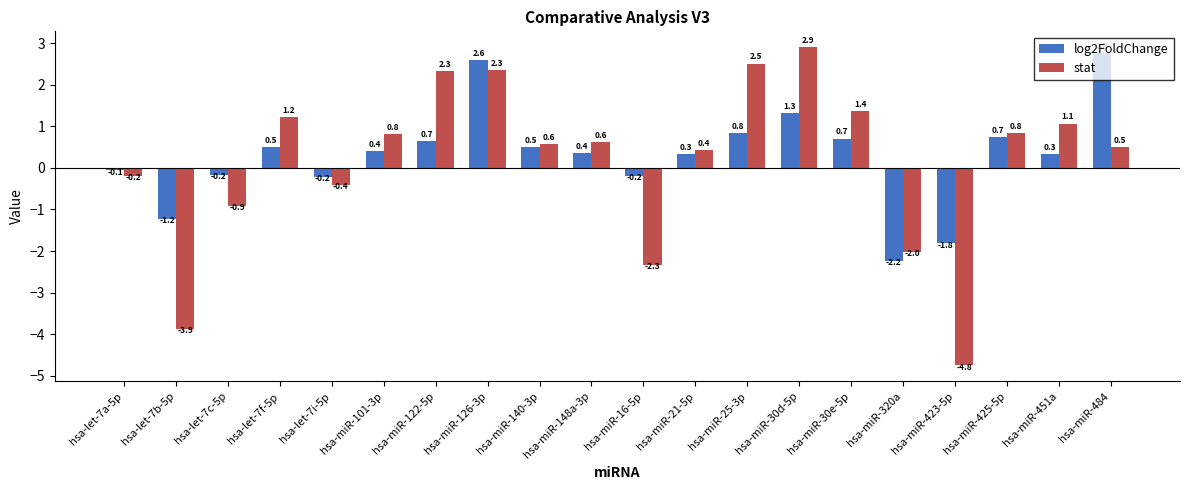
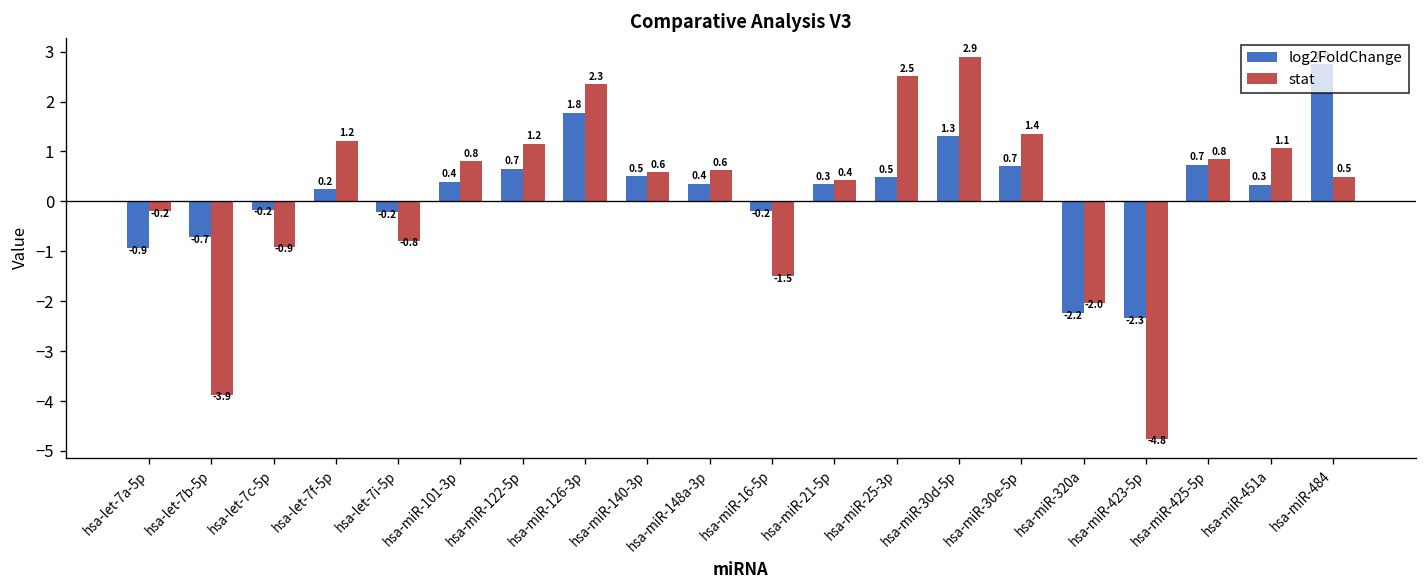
  {
    "log2FoldChange": {
-     "hsa-let-7a-5p": -0.1,
-     "hsa-let-7b-5p": -1.2,
+     "hsa-let-7a-5p": -0.9,
+     "hsa-let-7b-5p": -0.7,
      "hsa-let-7c-5p": -0.2,
-     "hsa-let-7f-5p": 0.5,
+     "hsa-let-7f-5p": 0.2,
      "hsa-let-7i-5p": -0.2,
      "hsa-miR-101-3p": 0.4,
      "hsa-miR-122-5p": 0.7,
-     "hsa-miR-126-3p": 2.6,
+     "hsa-miR-126-3p": 1.8,
      "hsa-miR-140-3p": 0.5,
      "hsa-miR-148a-3p": 0.4,
      "hsa-miR-16-5p": -0.2,
      "hsa-miR-21-5p": 0.3,
-     "hsa-miR-25-3p": 0.8,
+     "hsa-miR-25-3p": 0.5,
      "hsa-miR-30d-5p": 1.3,
      "hsa-miR-30e-5p": 0.7,
      "hsa-miR-320a": -2.2,
-     "hsa-miR-423-5p": -1.8,
+     "hsa-miR-423-5p": -2.3,
      "hsa-miR-425-5p": 0.7,
      "hsa-miR-451a": 0.3
    },
    "stat": {
      "hsa-let-7a-5p": -0.2,
      "hsa-let-7b-5p": -3.9,
      "hsa-let-7c-5p": -0.9,
      "hsa-let-7f-5p": 1.2,
-     "hsa-let-7i-5p": -0.4,
+     "hsa-let-7i-5p": -0.8,
      "hsa-miR-101-3p": 0.8,
-     "hsa-miR-122-5p": 2.3,
+     "hsa-miR-122-5p": 1.2,
      "hsa-miR-126-3p": 2.3,
      "hsa-miR-140-3p": 0.6,
      "hsa-miR-148a-3p": 0.6,
-     "hsa-miR-16-5p": -2.3,
+     "hsa-miR-16-5p": -1.5,
      "hsa-miR-21-5p": 0.4,
      "hsa-miR-25-3p": 2.5,
      "hsa-miR-30d-5p": 2.9,
      "hsa-miR-30e-5p": 1.4,
      "hsa-miR-320a": -2.0,
      "hsa-miR-423-5p": -4.8,
      "hsa-miR-425-5p": 0.8,
      "hsa-miR-451a": 1.1,
      "hsa-miR-484": 0.5
    }
  }
